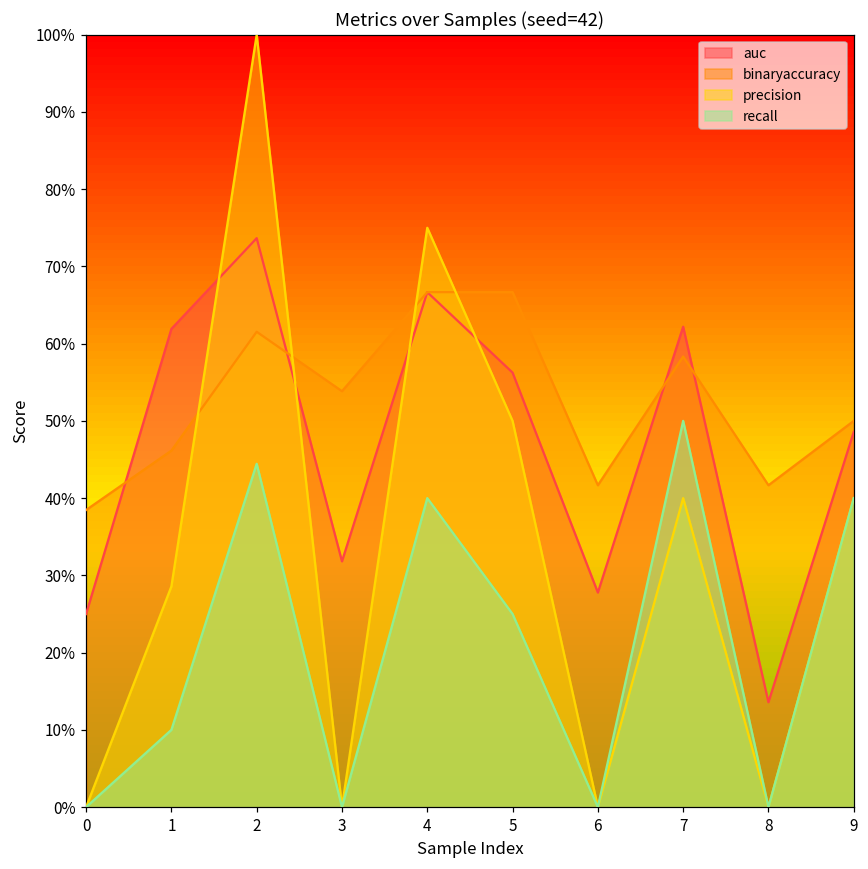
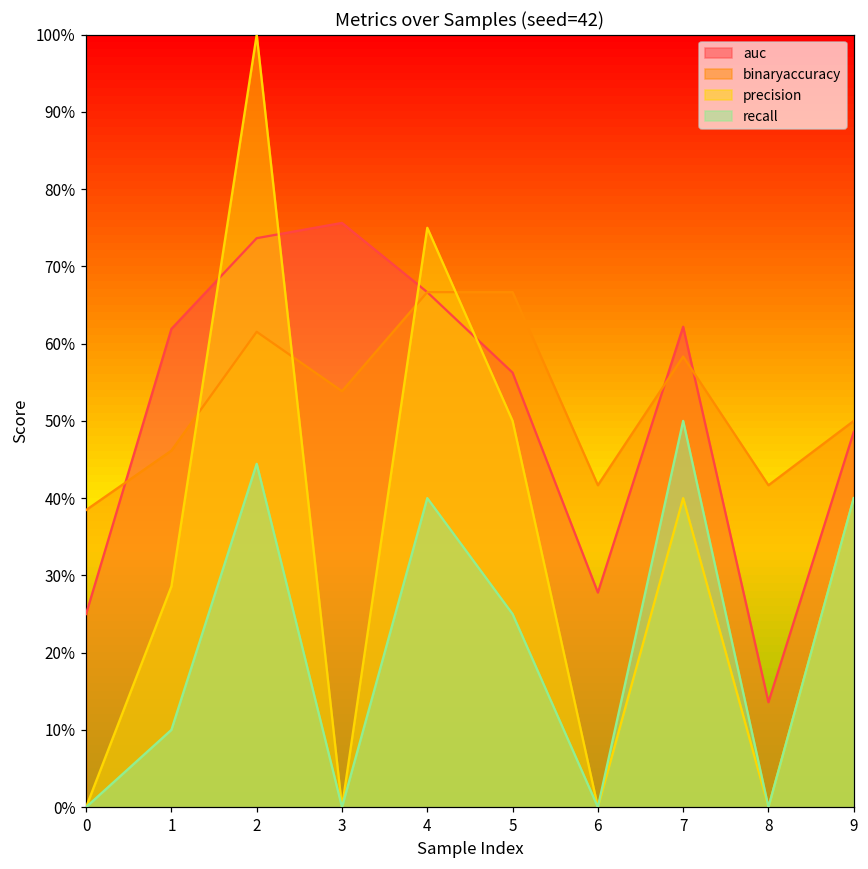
  {
    "auc": {
      "0": "25%",
      "1": "62%",
      "2": "74%",
-     "3": "32%",
+     "3": "76%",
      "5": "56%",
      "6": "28%",
      "7": "62%",
      "8": "14%",
      "9": "49%"
    },
    "recall": {
      "1": "10%",
      "2": "44%",
      "4": "40%",
      "5": "25%",
      "7": "50%"
    }
  }
